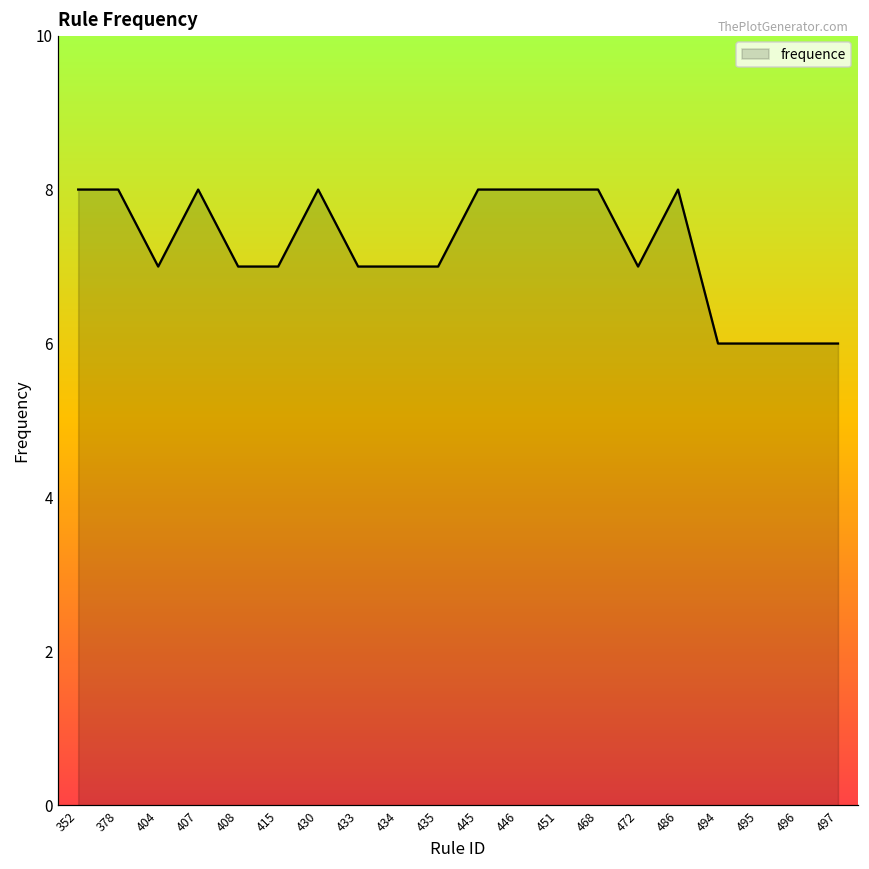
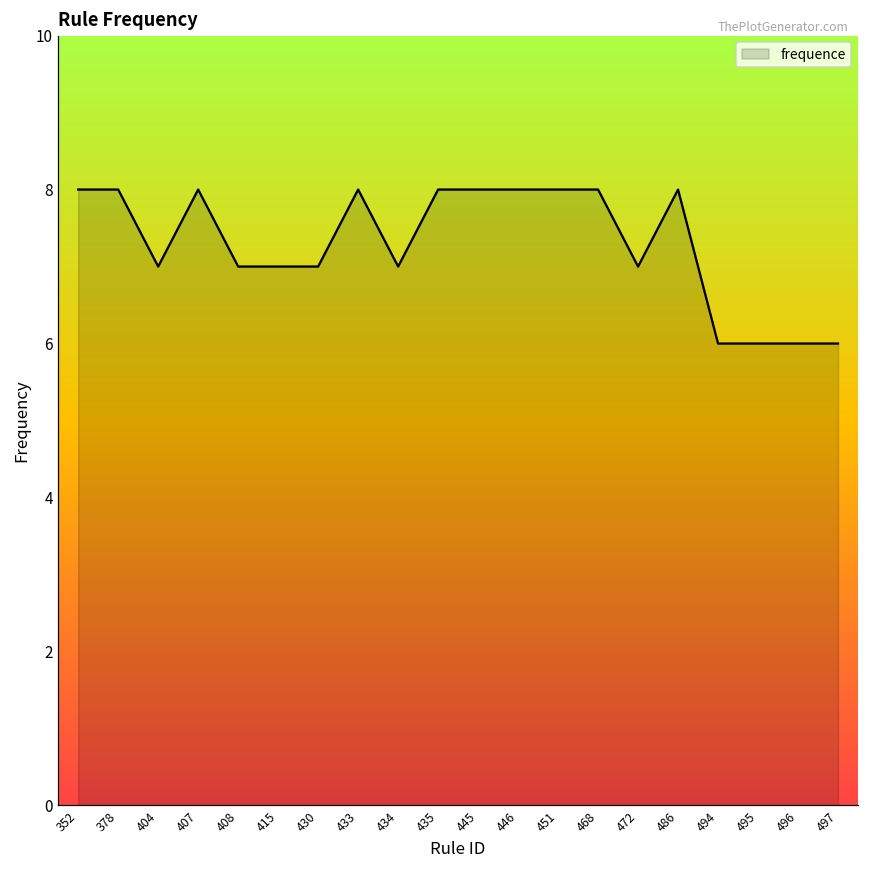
  {
    "352": 8,
    "378": 8,
    "404": 7,
    "407": 8,
    "408": 7,
    "415": 7,
-   "430": 8,
-   "433": 7,
+   "430": 7,
+   "433": 8,
    "434": 7,
-   "435": 7,
+   "435": 8,
    "445": 8,
    "446": 8,
    "451": 8,
    "468": 8,
    "472": 7,
    "486": 8,
    "494": 6,
    "495": 6,
    "496": 6,
    "497": 6
  }
